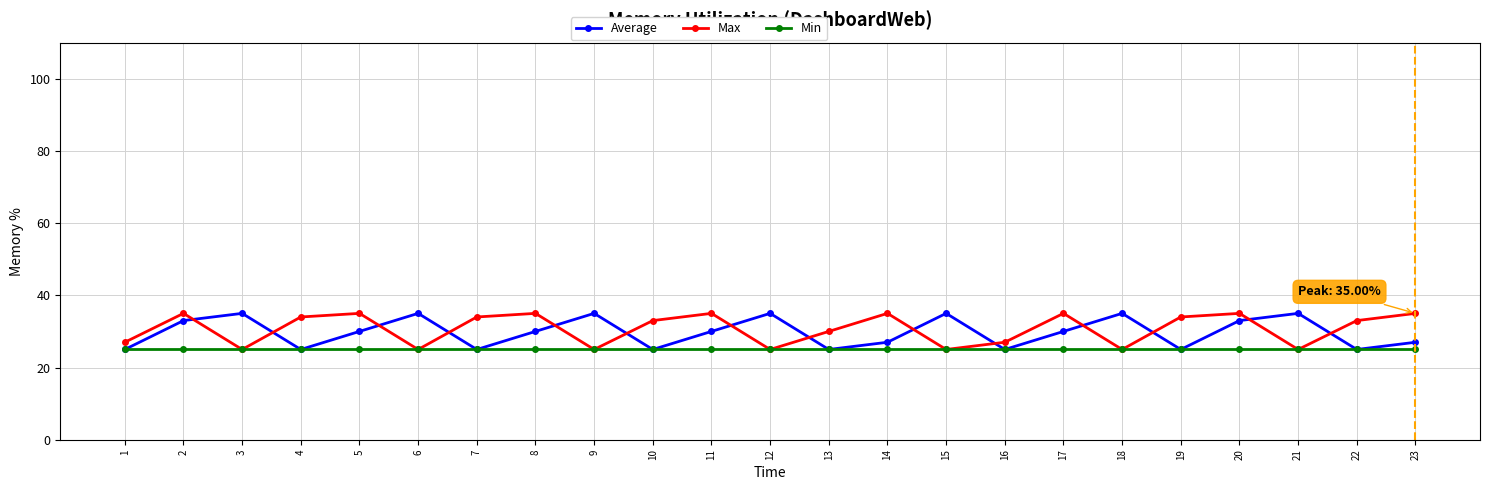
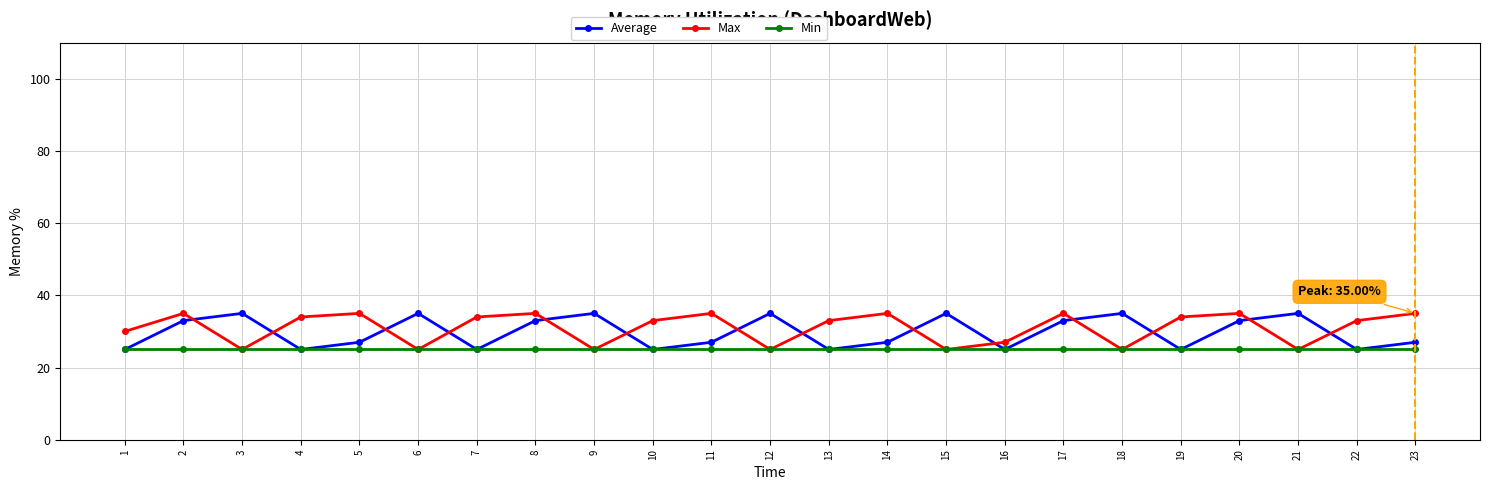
  {
    "Average": {
      "2": 33,
      "3": 35,
-     "5": 30,
+     "5": 27,
      "6": 35,
-     "8": 30,
+     "8": 33,
      "9": 35,
-     "11": 30,
+     "11": 27,
      "12": 35,
      "14": 27,
      "15": 35,
-     "17": 30,
+     "17": 33,
      "18": 35,
      "20": 33,
      "23": 27
    },
    "Max": {
-     "1": 27,
+     "1": 30,
      "2": 35,
      "4": 34,
      "5": 35,
      "7": 34,
      "8": 35,
      "10": 33,
      "11": 35,
-     "13": 30,
+     "13": 33,
      "14": 35,
      "16": 27,
      "17": 35,
      "19": 34,
      "20": 35,
      "22": 33,
      "23": 35
    },
    "Min": {
      "2": 25,
      "5": 25,
      "8": 25,
      "11": 25,
      "14": 25,
      "17": 25,
      "20": 25,
      "23": 25
    }
  }
